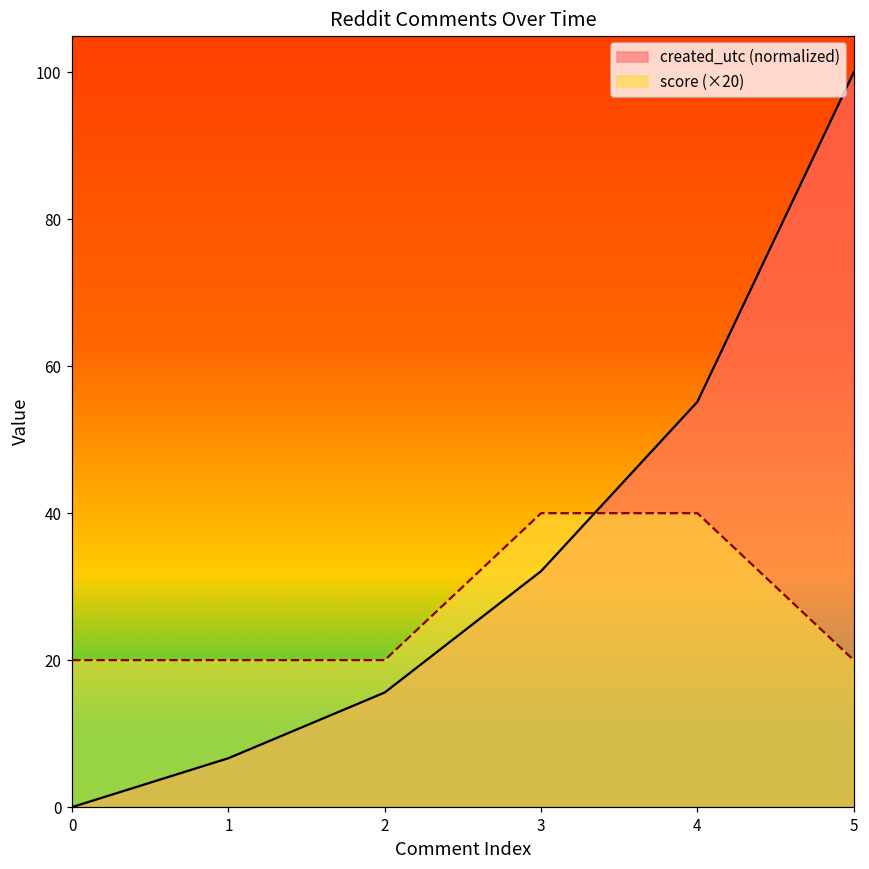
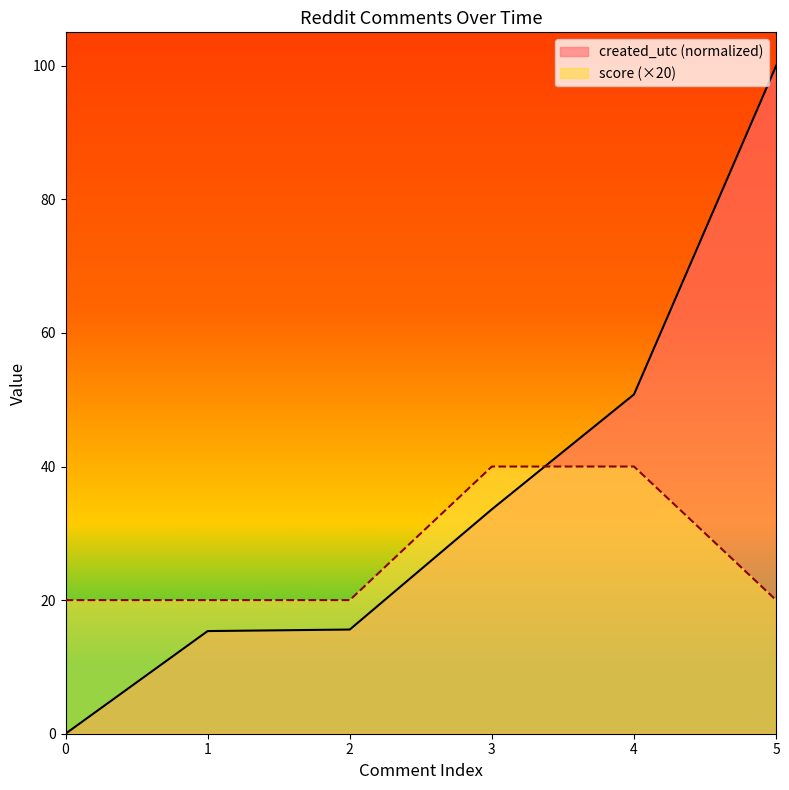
  {
    "created_utc (normalized)": {
      "0": 0,
-     "1": 7,
+     "1": 15,
      "2": 16,
-     "3": 32,
-     "4": 55,
+     "3": 34,
+     "4": 51,
      "5": 100
    },
    "score (×20)": {
      "0": 20,
      "1": 20,
      "2": 20,
      "3": 40,
      "4": 40,
      "5": 20
    }
  }
